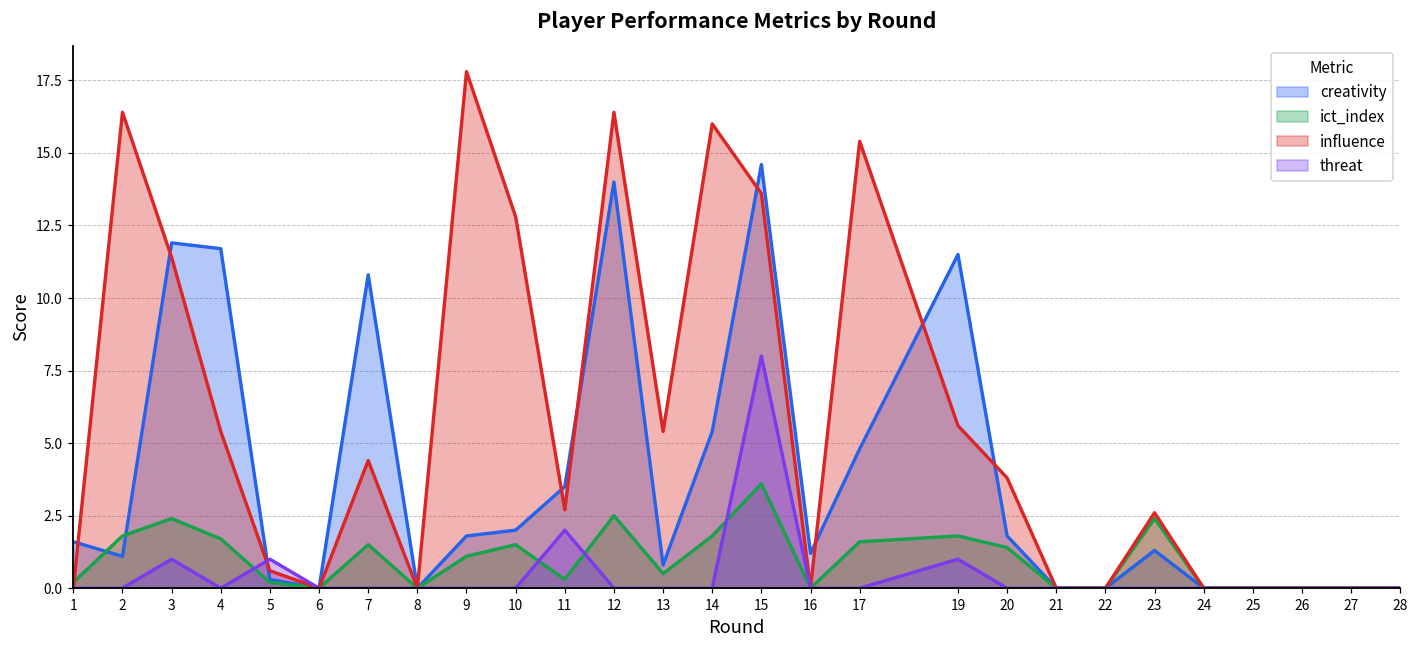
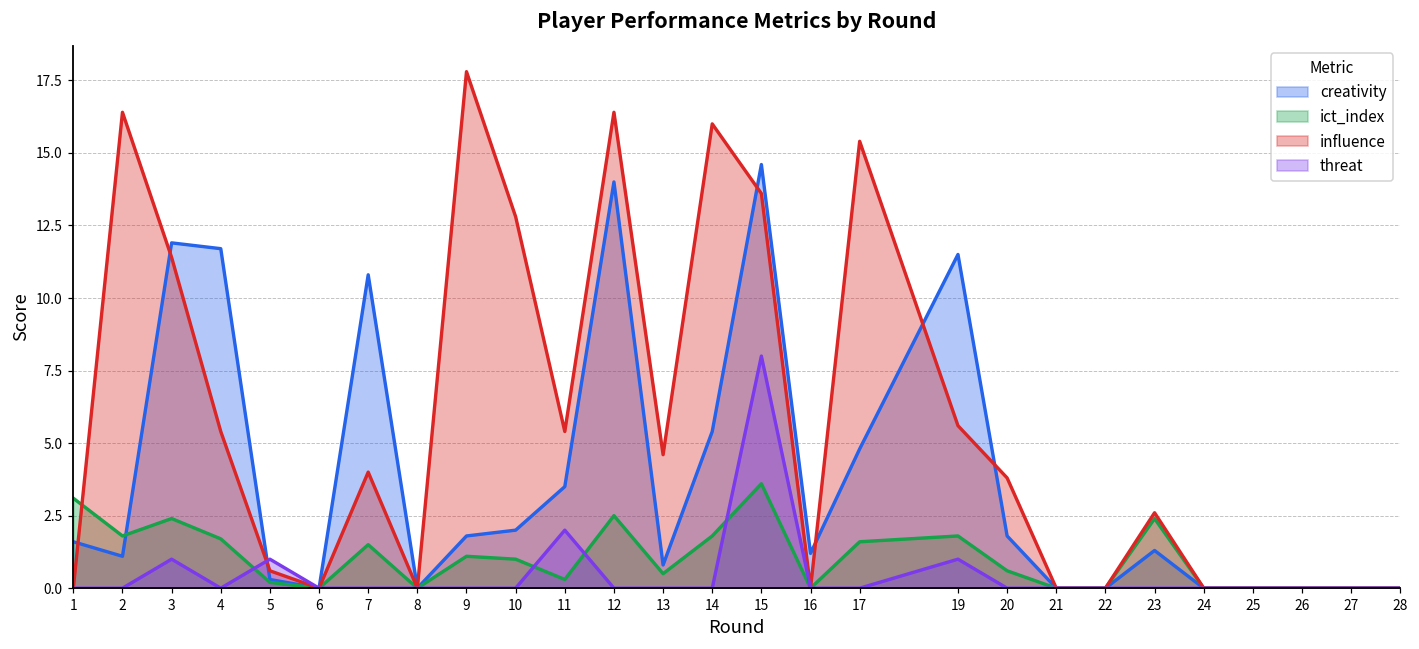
  {
    "ict_index": {
-     "1": 0.2,
+     "1": 3.1,
      "2": 1.8,
      "3": 2.4,
      "4": 1.7,
      "5": 0.2,
      "7": 1.5,
      "9": 1.1,
-     "10": 1.5,
+     "10": 1.0,
      "11": 0.3,
      "12": 2.5,
      "13": 0.5,
      "14": 1.8,
      "15": 3.6,
      "17": 1.6,
      "19": 1.8,
-     "20": 1.4,
+     "20": 0.6,
      "23": 2.4
    },
    "influence": {
      "2": 16.4,
      "3": 11.4,
      "4": 5.4,
      "5": 0.6,
-     "7": 4.4,
+     "7": 4.0,
      "9": 17.8,
      "10": 12.8,
-     "11": 2.7,
+     "11": 5.4,
      "12": 16.4,
-     "13": 5.4,
+     "13": 4.6,
      "14": 16.0,
      "15": 13.6,
      "17": 15.4,
      "19": 5.6,
      "20": 3.8,
      "23": 2.6
    }
  }
